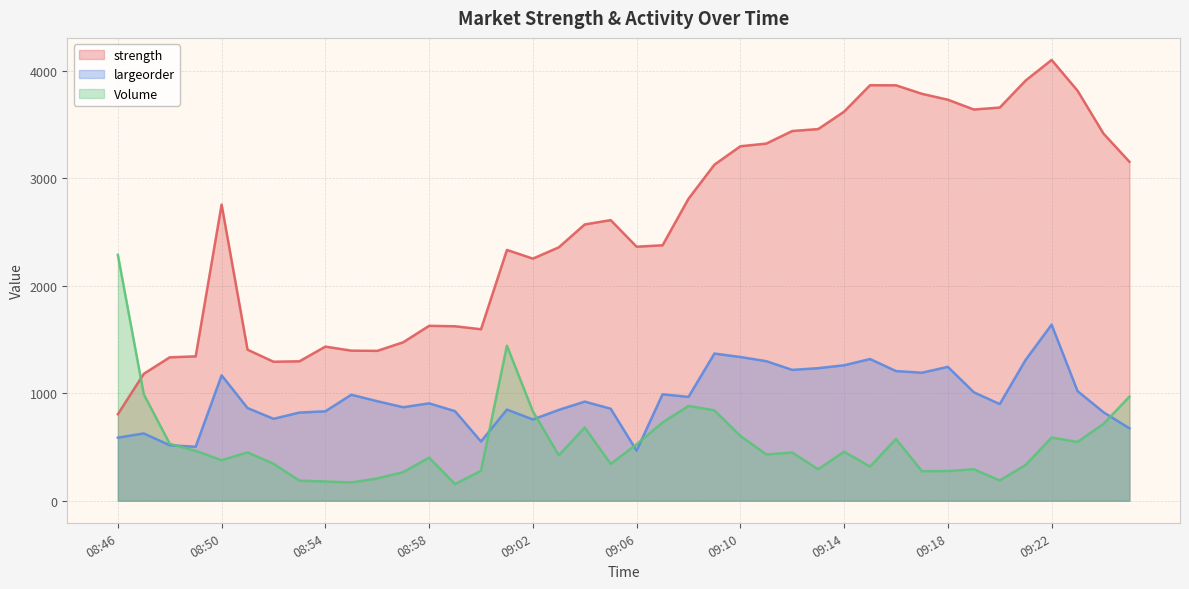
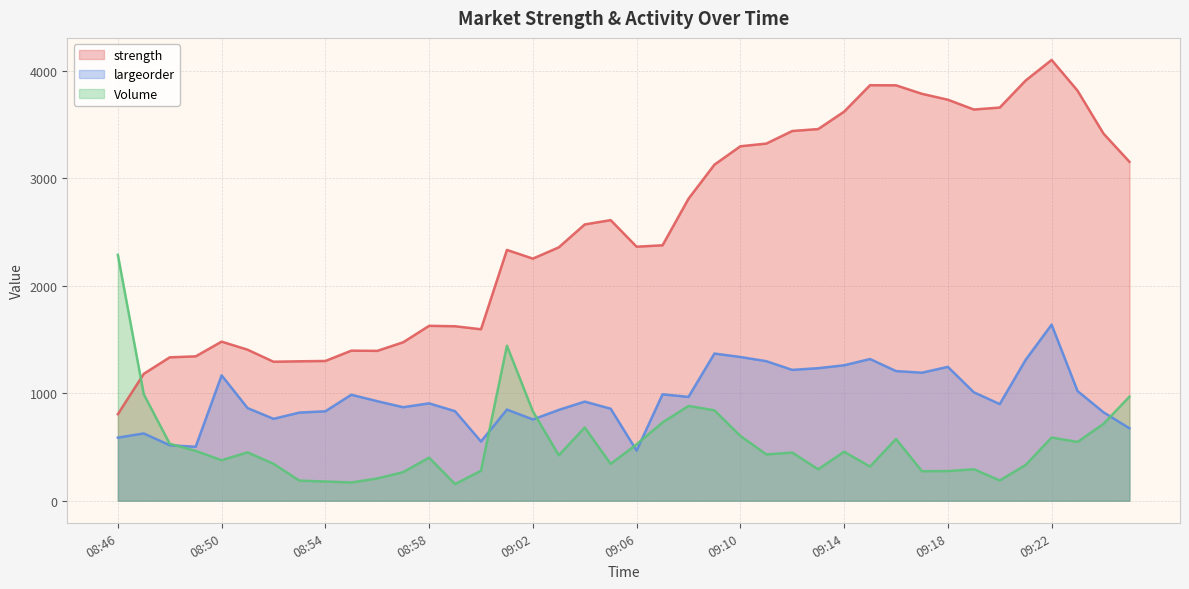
  {
    "strength": {
      "08:46": 810,
-     "08:50": 2760,
-     "08:54": 1430,
+     "08:50": 1480,
+     "08:54": 1300,
      "08:58": 1630,
      "09:02": 2250,
      "09:06": 2360,
      "09:10": 3300,
      "09:14": 3620,
      "09:18": 3730,
      "09:22": 4100
    },
    "largeorder": {
      "08:46": 590,
      "08:50": 1170,
      "08:54": 830,
      "08:58": 910,
      "09:02": 760,
      "09:06": 470,
      "09:10": 1340,
      "09:14": 1260,
      "09:18": 1250,
      "09:22": 1640
    },
    "Volume": {
      "08:46": 2290,
      "08:50": 380,
      "08:54": 180,
      "08:58": 400,
      "09:02": 830,
      "09:06": 530,
      "09:10": 600,
      "09:14": 460,
      "09:18": 280,
      "09:22": 590
    }
  }
